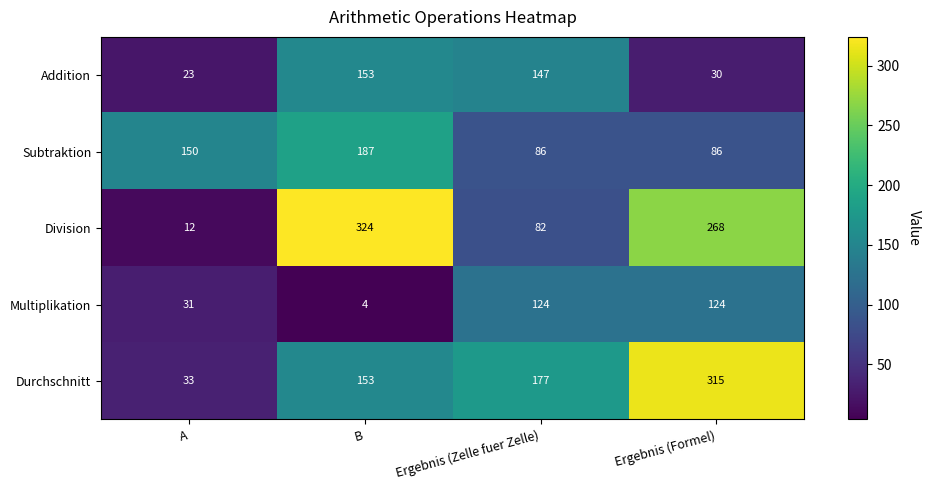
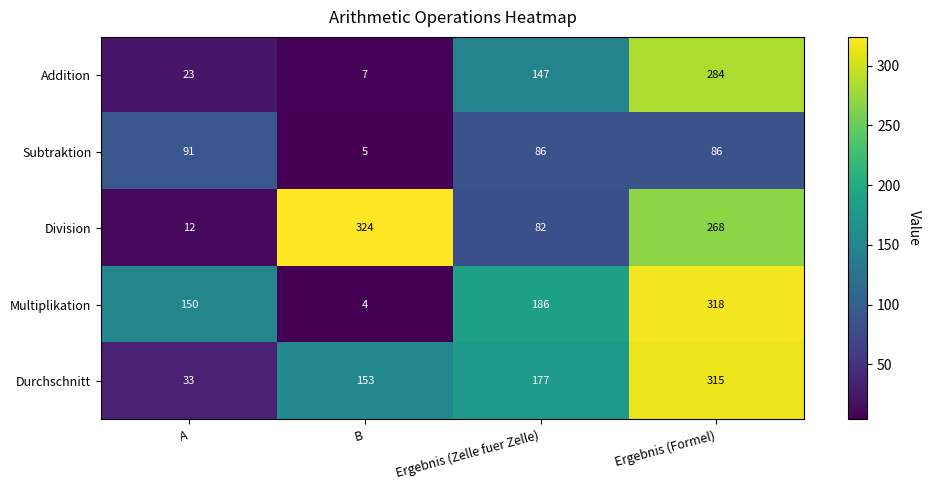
  {
    "Addition": {
      "A": 23,
-     "B": 153,
+     "B": 7,
      "Ergebnis (Zelle fuer Zelle)": 147,
-     "Ergebnis (Formel)": 30
+     "Ergebnis (Formel)": 284
    },
    "Subtraktion": {
-     "A": 150,
-     "B": 187,
+     "A": 91,
+     "B": 5,
      "Ergebnis (Zelle fuer Zelle)": 86,
      "Ergebnis (Formel)": 86
    },
    "Division": {
      "A": 12,
      "B": 324,
      "Ergebnis (Zelle fuer Zelle)": 82,
      "Ergebnis (Formel)": 268
    },
    "Multiplikation": {
-     "A": 31,
+     "A": 150,
      "B": 4,
-     "Ergebnis (Zelle fuer Zelle)": 124,
-     "Ergebnis (Formel)": 124
+     "Ergebnis (Zelle fuer Zelle)": 186,
+     "Ergebnis (Formel)": 318
    },
    "Durchschnitt": {
      "A": 33,
      "B": 153,
      "Ergebnis (Zelle fuer Zelle)": 177,
      "Ergebnis (Formel)": 315
    }
  }
